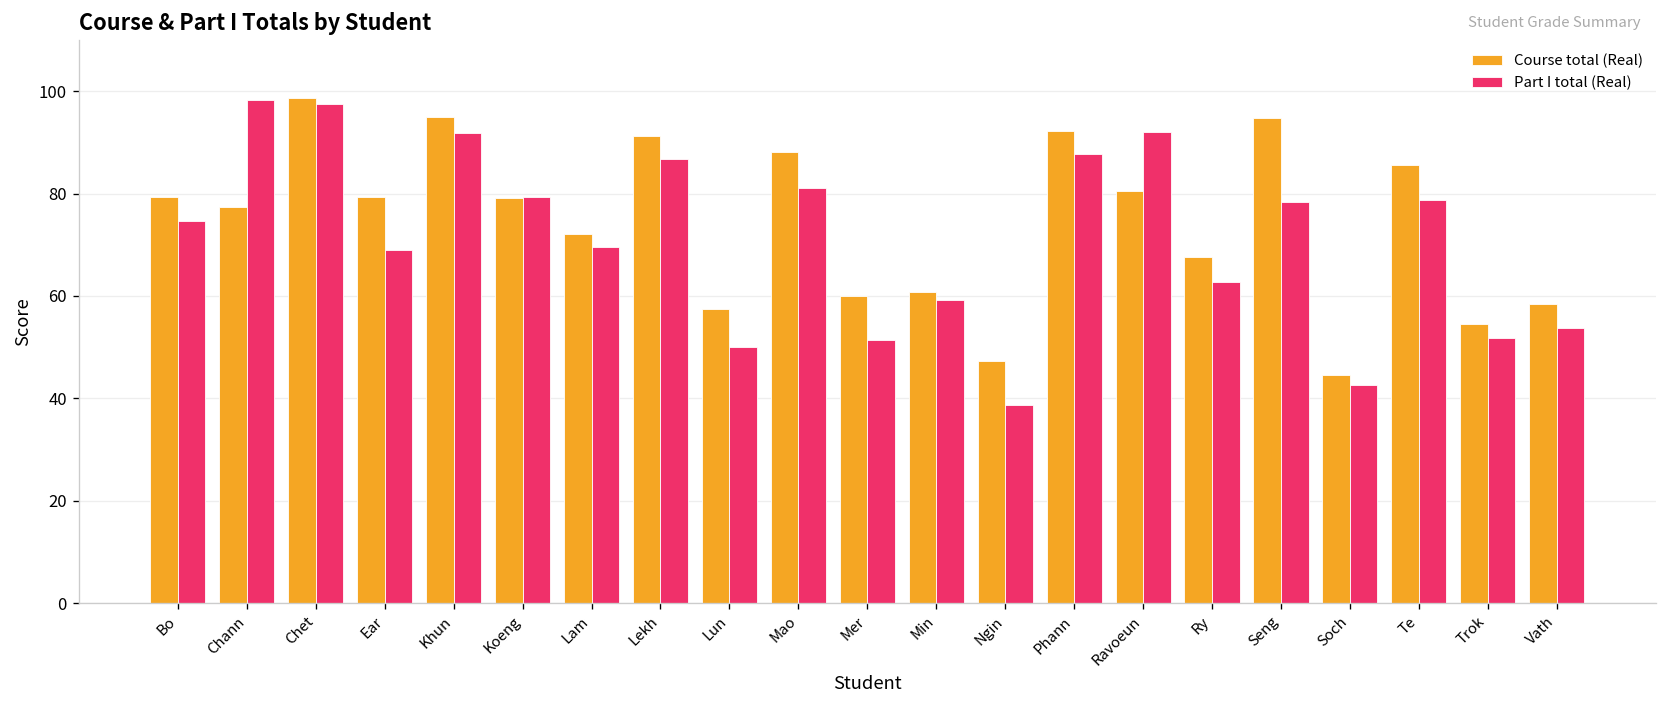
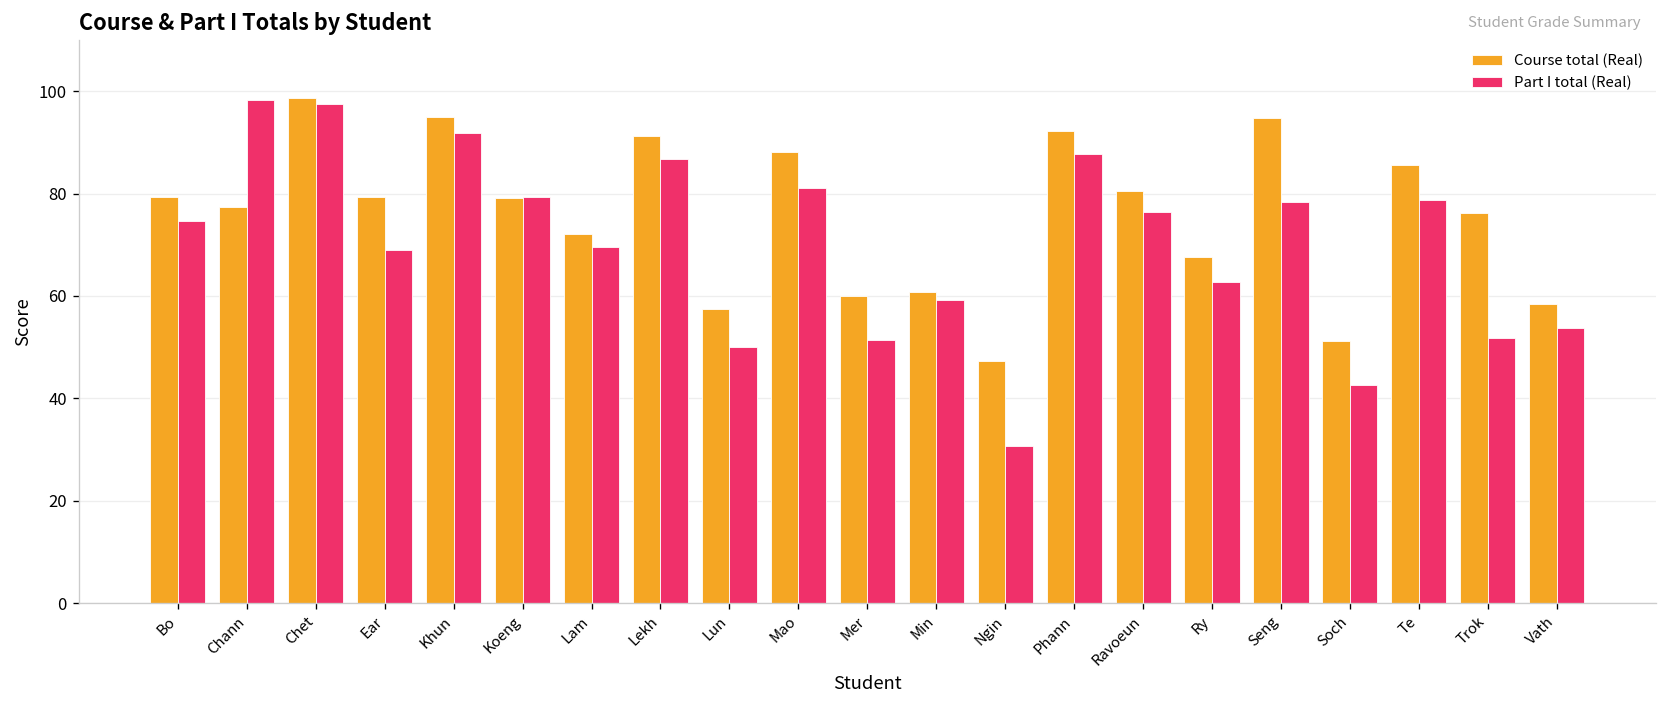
  {
    "Course total (Real)": {
      "Bo": 79,
      "Chann": 77,
      "Chet": 99,
      "Ear": 79,
      "Khun": 95,
      "Koeng": 79,
      "Lam": 72,
      "Lekh": 91,
      "Lun": 58,
      "Mao": 88,
      "Mer": 60,
      "Min": 61,
      "Ngin": 47,
      "Phann": 92,
      "Ravoeun": 81,
      "Ry": 68,
      "Seng": 95,
-     "Soch": 45,
+     "Soch": 51,
      "Te": 86,
-     "Trok": 55,
+     "Trok": 76,
      "Vath": 58
    },
    "Part I total (Real)": {
      "Bo": 75,
      "Chann": 98,
      "Chet": 98,
      "Ear": 69,
      "Khun": 92,
      "Koeng": 79,
      "Lam": 70,
      "Lekh": 87,
      "Lun": 50,
      "Mao": 81,
      "Mer": 51,
      "Min": 59,
-     "Ngin": 39,
+     "Ngin": 31,
      "Phann": 88,
-     "Ravoeun": 92,
+     "Ravoeun": 76,
      "Ry": 63,
      "Seng": 78,
      "Soch": 43,
      "Te": 79,
      "Trok": 52,
      "Vath": 54
    }
  }
